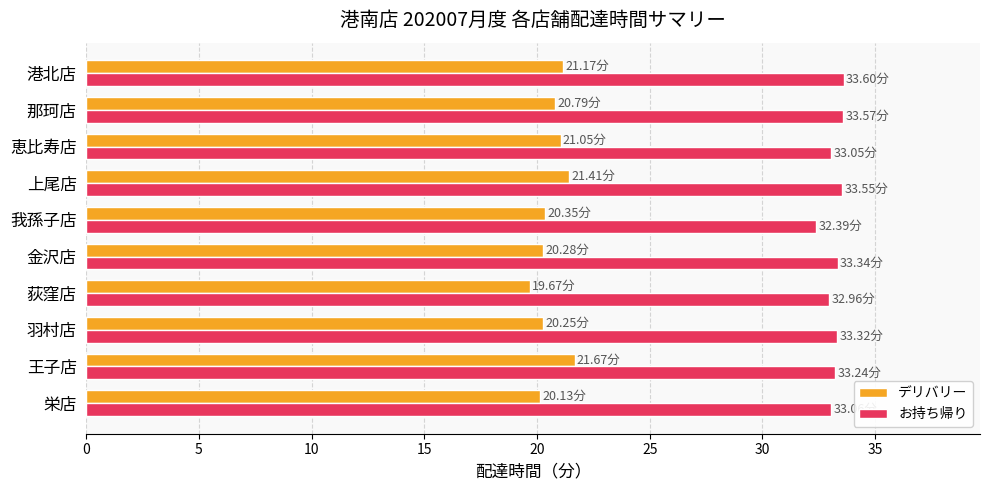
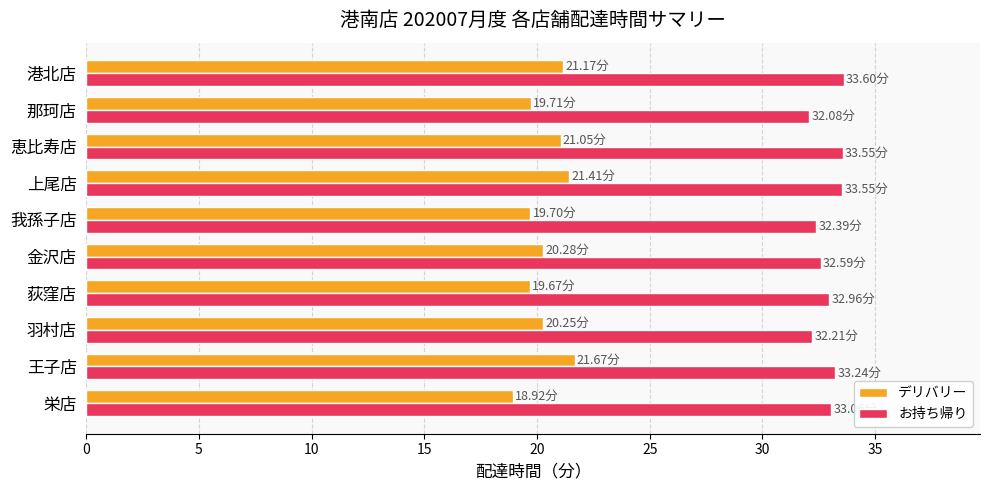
  {
    "デリバリー": {
      "港北店": "21.17分",
-     "那珂店": "20.79分",
+     "那珂店": "19.71分",
      "恵比寿店": "21.05分",
      "上尾店": "21.41分",
-     "我孫子店": "20.35分",
+     "我孫子店": "19.70分",
      "金沢店": "20.28分",
      "荻窪店": "19.67分",
      "羽村店": "20.25分",
      "王子店": "21.67分",
-     "栄店": "20.13分"
+     "栄店": "18.92分"
    },
    "お持ち帰り": {
      "港北店": "33.60分",
-     "那珂店": "33.57分",
-     "恵比寿店": "33.05分",
+     "那珂店": "32.08分",
+     "恵比寿店": "33.55分",
      "上尾店": "33.55分",
      "我孫子店": "32.39分",
-     "金沢店": "33.34分",
+     "金沢店": "32.59分",
      "荻窪店": "32.96分",
-     "羽村店": "33.32分",
+     "羽村店": "32.21分",
      "王子店": "33.24分"
    }
  }
